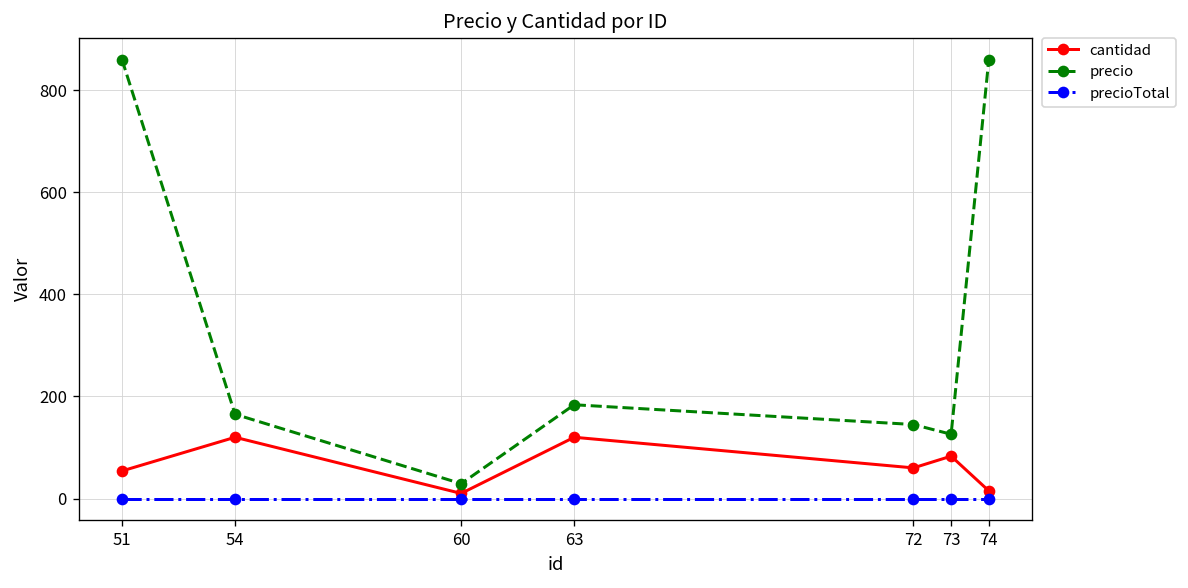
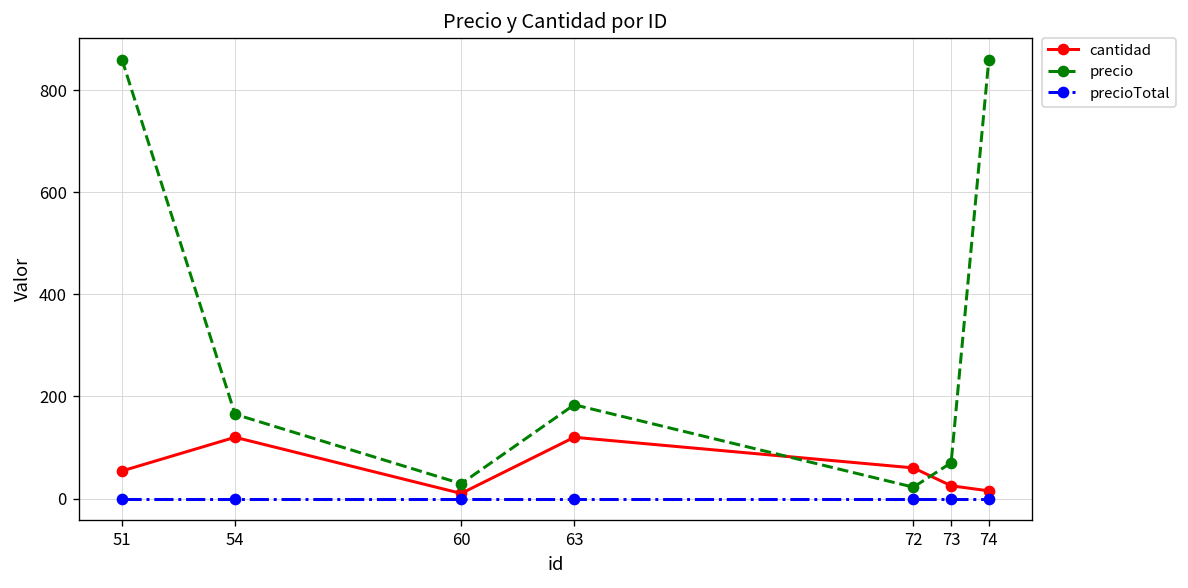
  {
    "cantidad": {
      "51": 50,
      "54": 120,
      "60": 10,
      "63": 120,
      "72": 60,
-     "73": 80,
+     "73": 30,
      "74": 20
    },
    "precio": {
      "51": 860,
      "54": 170,
      "60": 30,
      "63": 180,
-     "72": 150,
-     "73": 130,
+     "72": 20,
+     "73": 70,
      "74": 860
    },
    "precioTotal": {
      "51": 0,
      "54": 0,
      "60": 0,
      "63": 0,
      "72": 0,
      "73": 0,
      "74": 0
    }
  }
